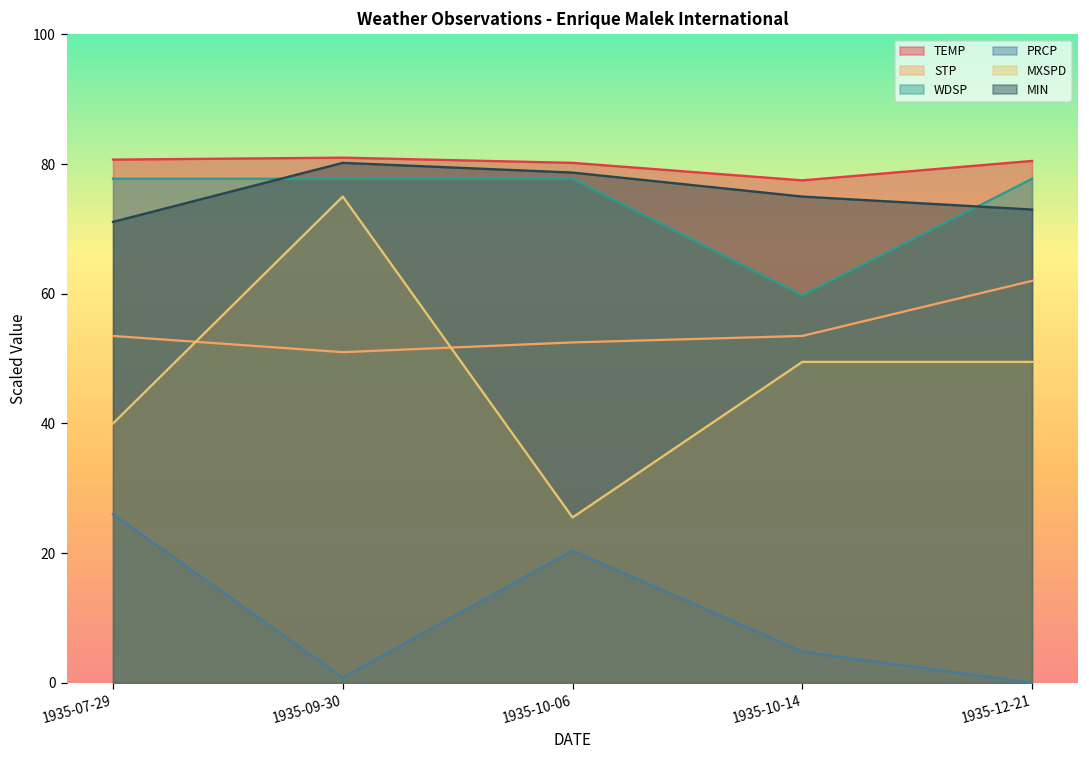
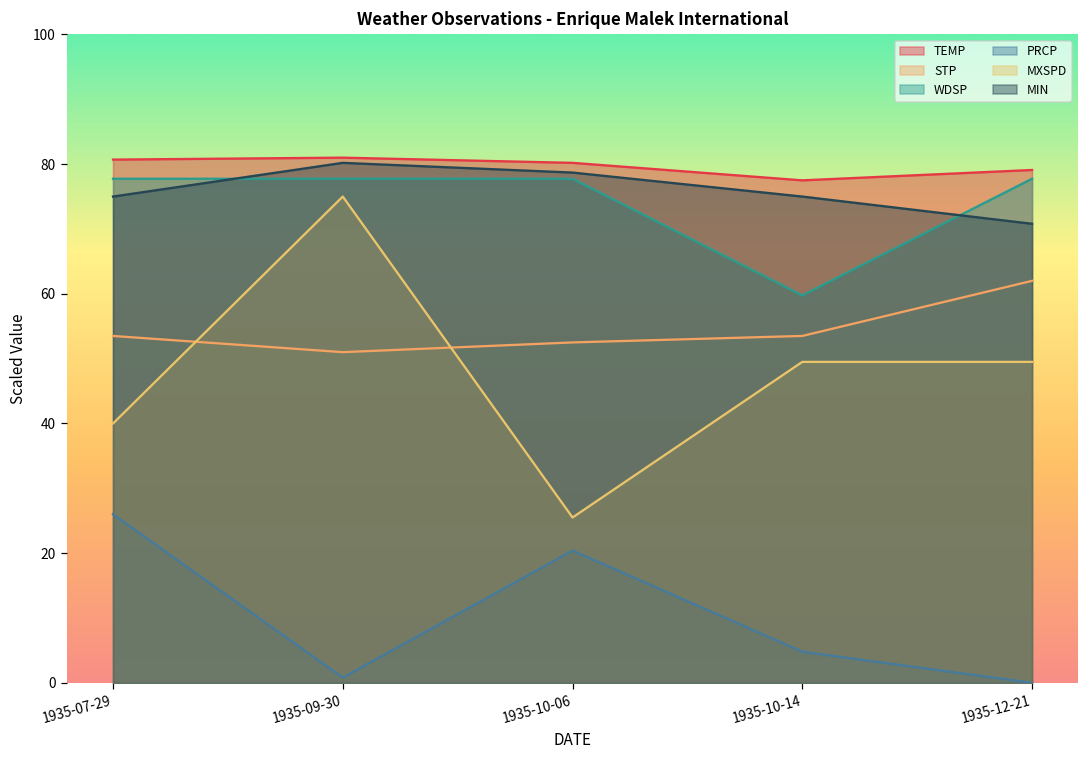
  {
    "TEMP": {
      "1935-07-29": 81,
      "1935-09-30": 81,
      "1935-10-06": 80,
      "1935-10-14": 78,
-     "1935-12-21": 81
+     "1935-12-21": 79
    },
    "MIN": {
-     "1935-07-29": 71,
+     "1935-07-29": 75,
      "1935-09-30": 80,
      "1935-10-06": 79,
      "1935-10-14": 75,
-     "1935-12-21": 73
+     "1935-12-21": 71
    }
  }
